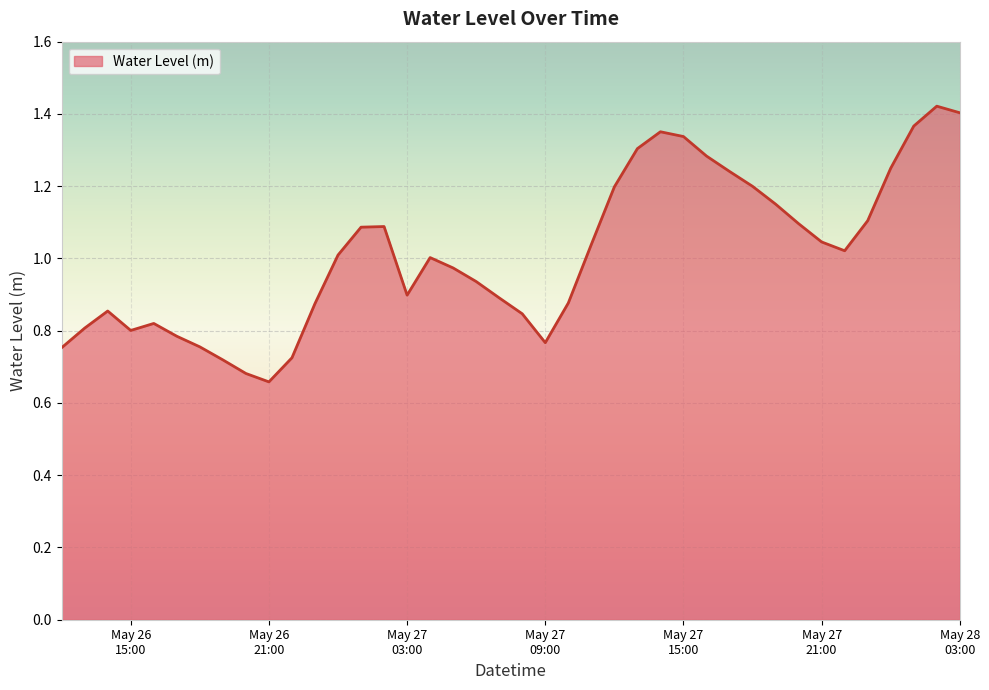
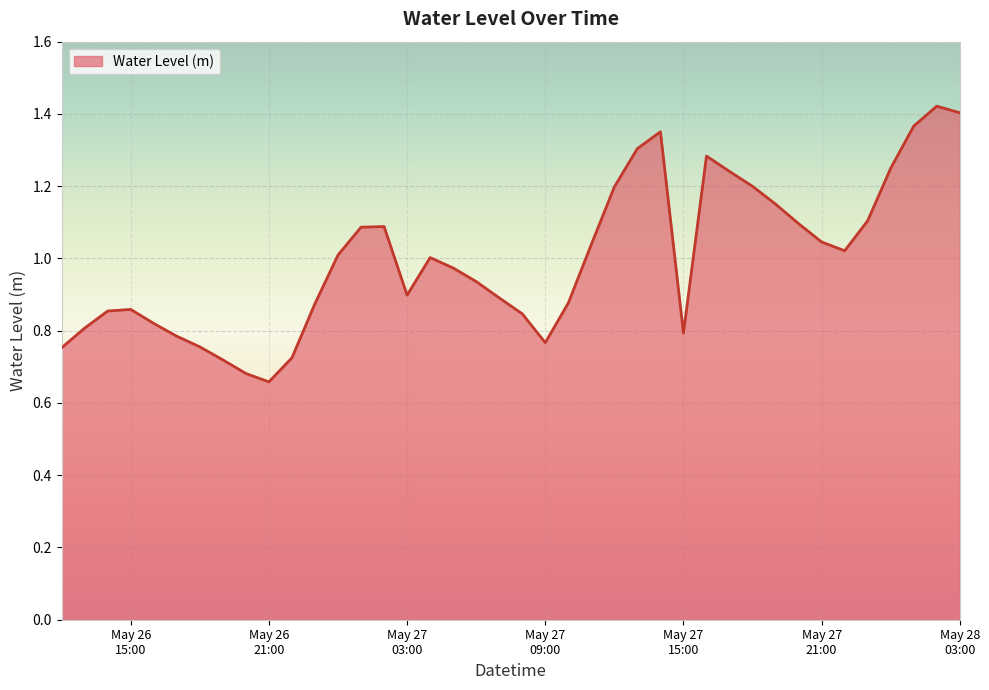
  {
-   "May 26 15:00": 0.80,
+   "May 26 15:00": 0.86,
    "May 26 21:00": 0.66,
    "May 27 03:00": 0.90,
    "May 27 09:00": 0.77,
-   "May 27 15:00": 1.34,
+   "May 27 15:00": 0.79,
    "May 27 21:00": 1.05,
    "May 28 03:00": 1.40
  }
